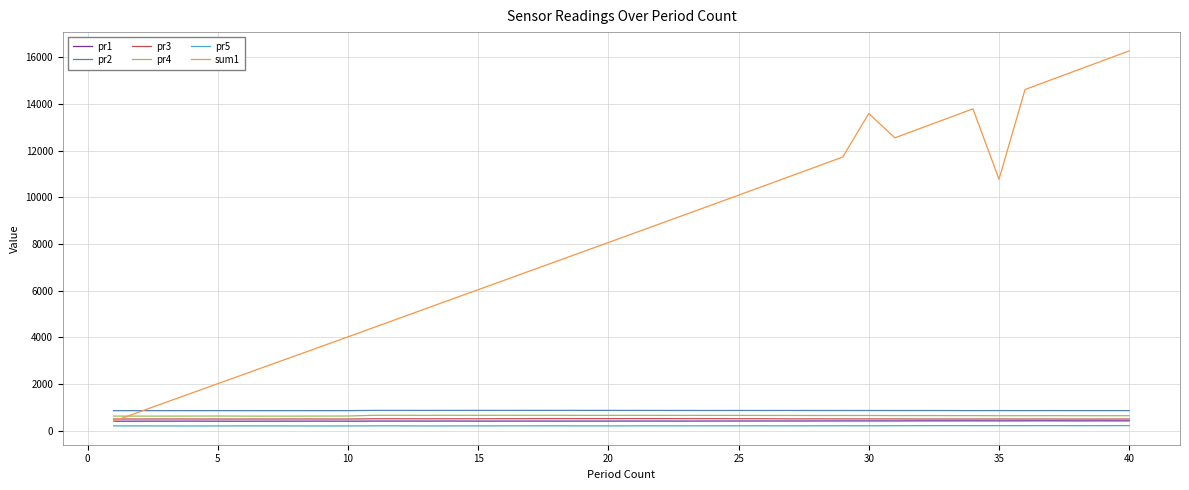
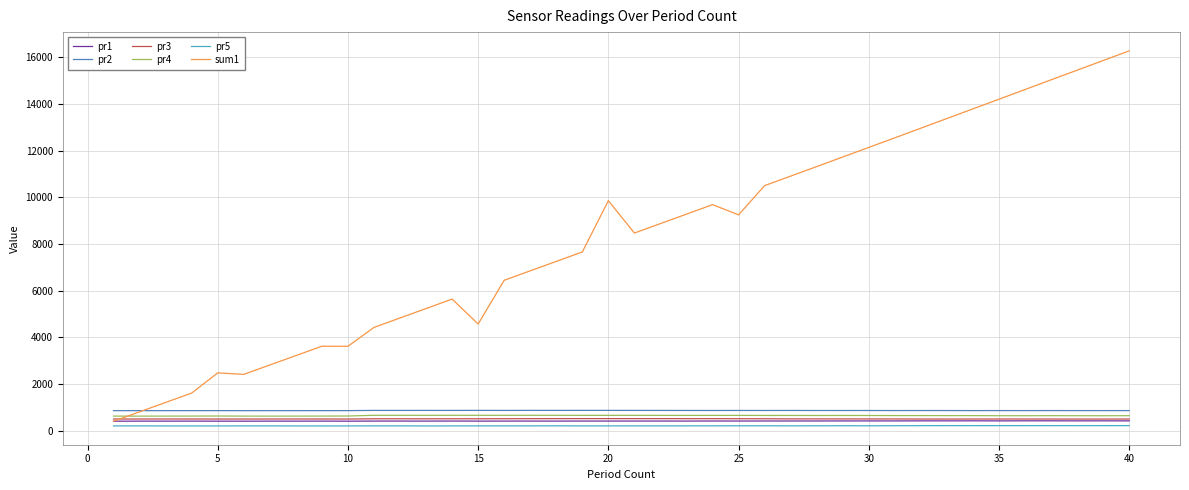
  {
    "pr4": {
      "5": 600,
      "10": 600,
      "15": 700,
      "20": 700,
      "25": 600,
      "30": 600,
      "35": 600,
      "40": 600
    },
    "sum1": {
-     "5": 2000,
-     "10": 4000,
-     "15": 6000,
-     "20": 8100,
-     "25": 10100,
-     "30": 13600,
-     "35": 10800,
+     "5": 2500,
+     "10": 3600,
+     "15": 4600,
+     "20": 9900,
+     "25": 9200,
+     "30": 12100,
+     "35": 14200,
      "40": 16300
    }
  }
